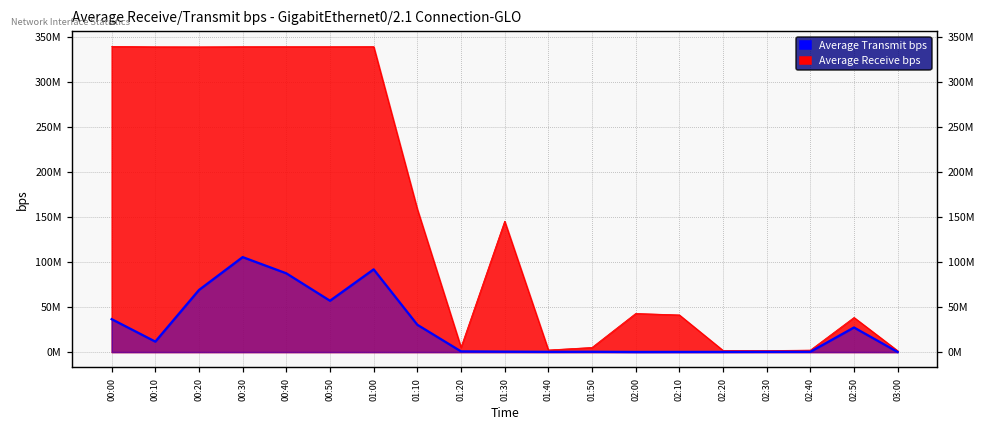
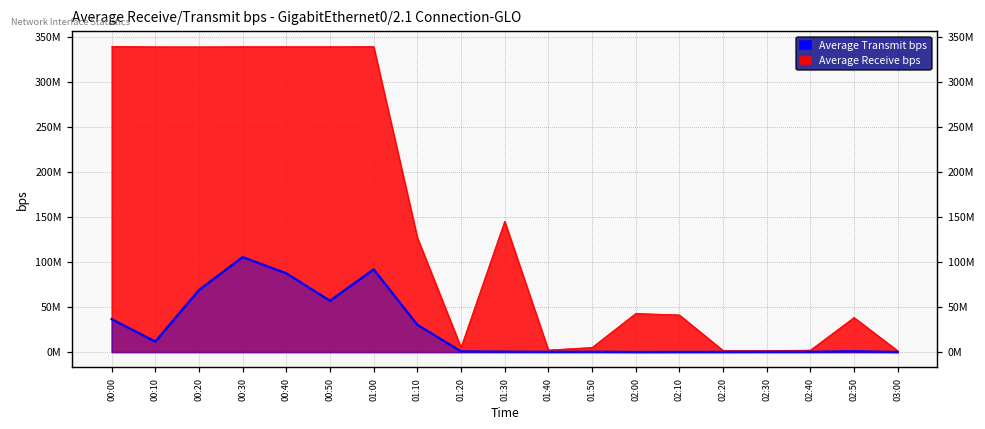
  {
    "Average Receive bps": {
      "00:00": 340000000,
      "00:10": 340000000,
      "00:20": 340000000,
      "00:30": 340000000,
      "00:40": 340000000,
      "00:50": 340000000,
      "01:00": 340000000,
-     "01:10": 160000000,
+     "01:10": 130000000,
      "01:20": 10000000,
      "01:30": 150000000,
      "01:50": 10000000,
      "02:00": 40000000,
      "02:10": 40000000,
      "02:50": 40000000
    },
    "Average Transmit bps": {
      "00:00": 40000000,
      "00:10": 10000000,
      "00:20": 70000000,
      "00:30": 110000000,
      "00:40": 90000000,
      "00:50": 60000000,
      "01:00": 90000000,
      "01:10": 30000000,
      "01:20": 0,
      "01:30": 0,
      "01:50": 0,
      "02:00": 0,
      "02:10": 0,
-     "02:50": 30000000
+     "02:50": 0
    }
  }
